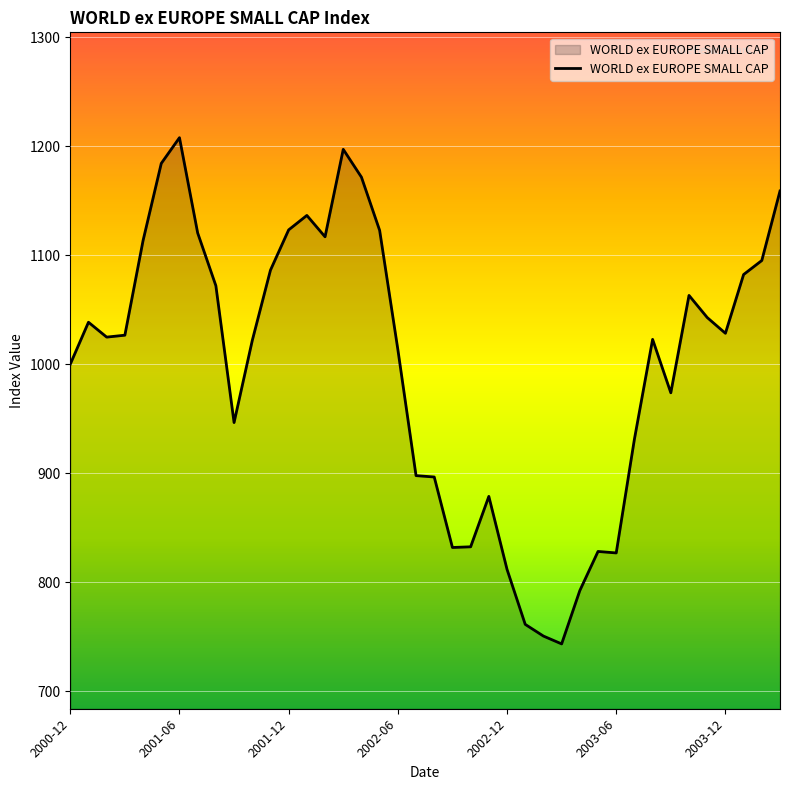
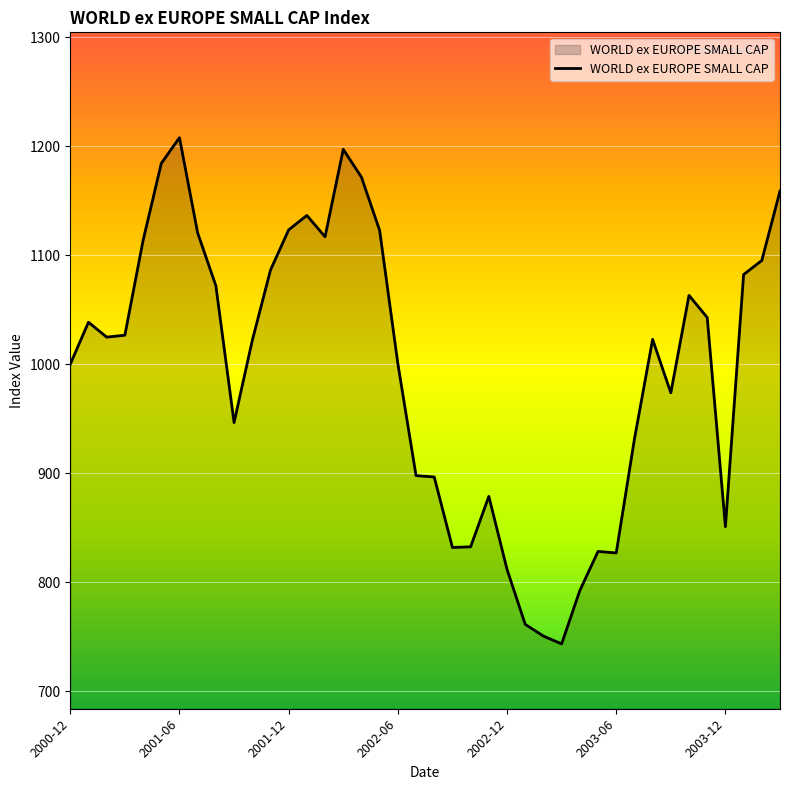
  {
    "2000-12": 1000,
    "2001-06": 1208,
    "2001-12": 1123,
-   "2002-06": 1014,
+   "2002-06": 1001,
    "2002-12": 812,
    "2003-06": 827,
-   "2003-12": 1028
+   "2003-12": 851
  }
